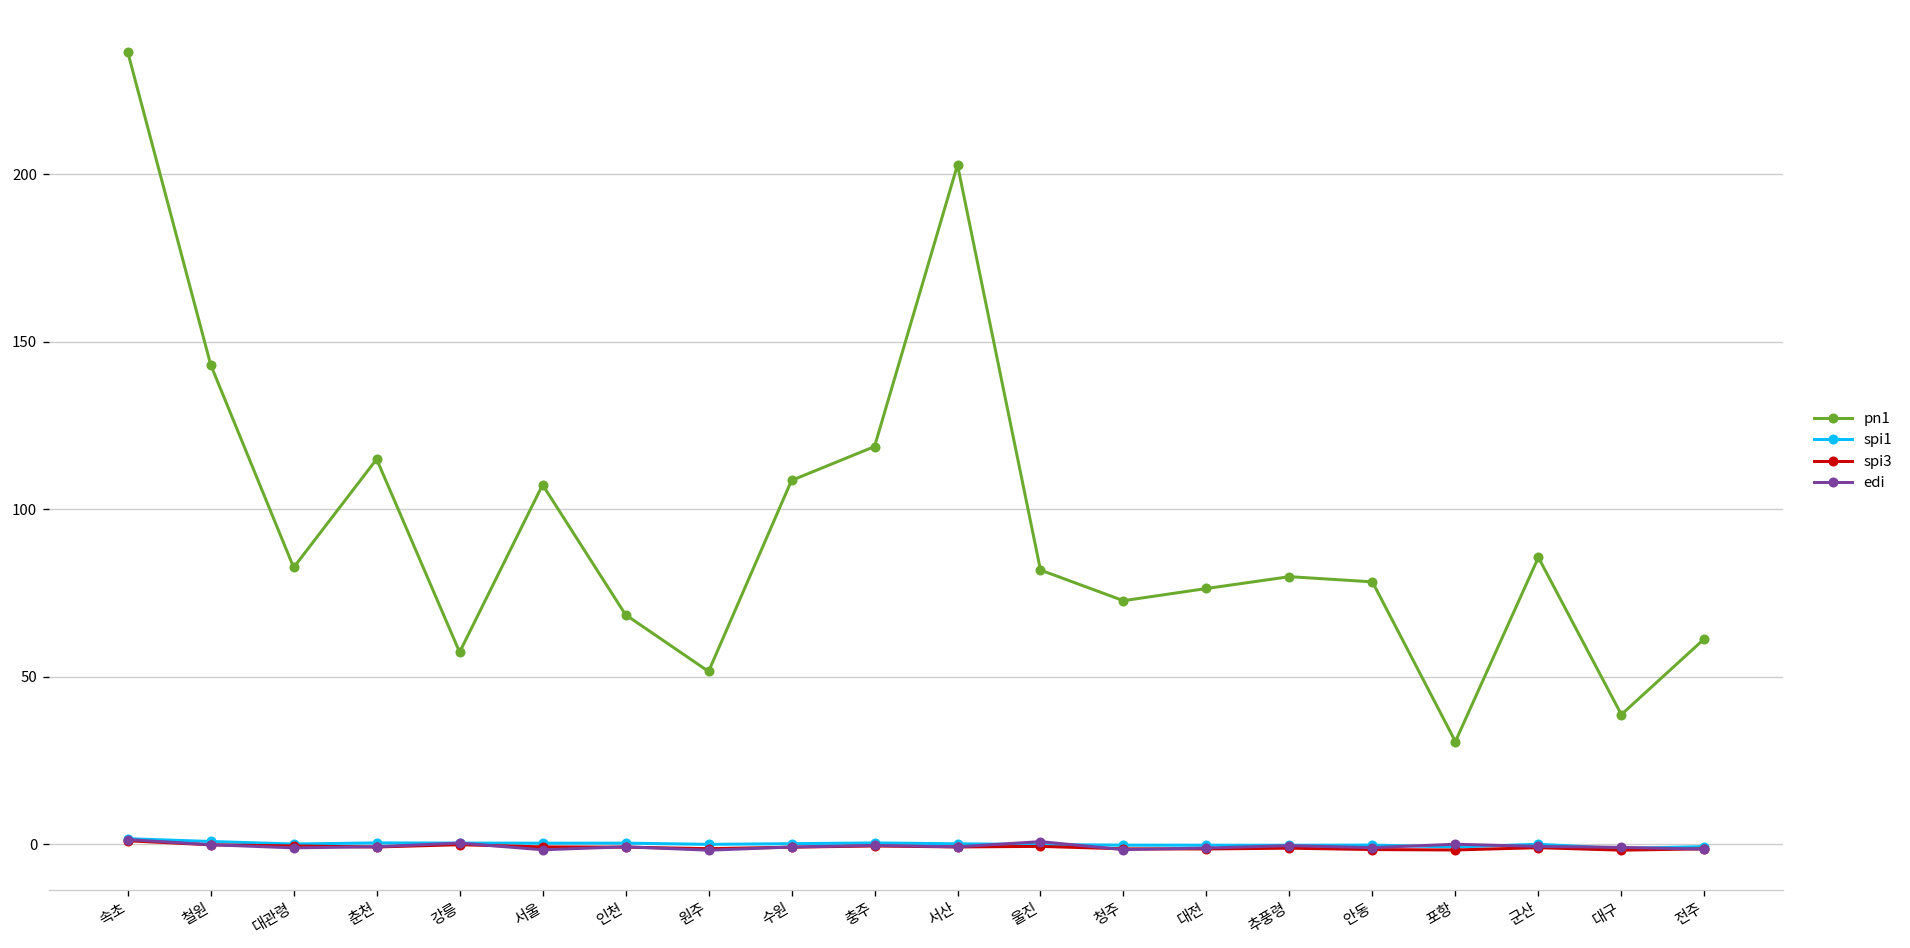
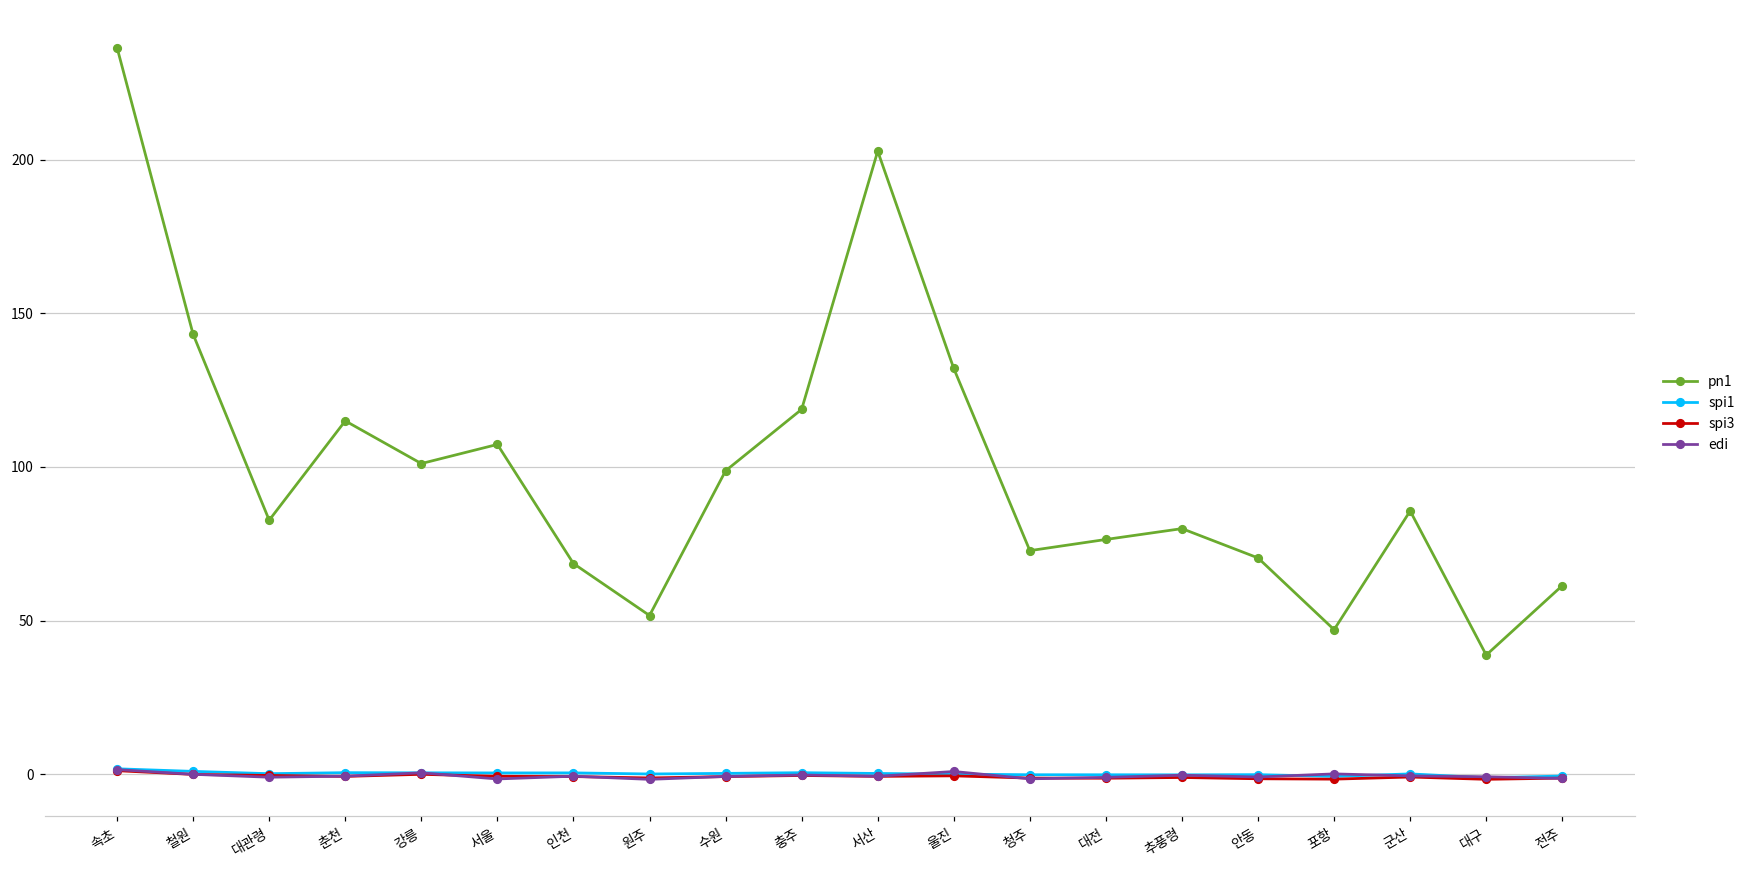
  {
    "pn1": {
      "속초": 237,
      "철원": 143,
      "대관령": 83,
      "춘천": 115,
-     "강릉": 57,
+     "강릉": 101,
      "서울": 107,
      "인천": 69,
      "원주": 52,
-     "수원": 109,
+     "수원": 99,
      "충주": 119,
      "서산": 203,
-     "울진": 82,
+     "울진": 132,
      "청주": 73,
      "대전": 76,
      "추풍령": 80,
-     "안동": 78,
-     "포항": 31,
+     "안동": 70,
+     "포항": 47,
      "군산": 86,
      "대구": 39,
      "전주": 61
    },
    "spi1": {
      "철원": 1,
      "춘천": 0,
      "서울": 0,
      "인천": 0,
      "원주": 0,
      "수원": 0,
      "서산": 0,
      "청주": 0
    }
  }
